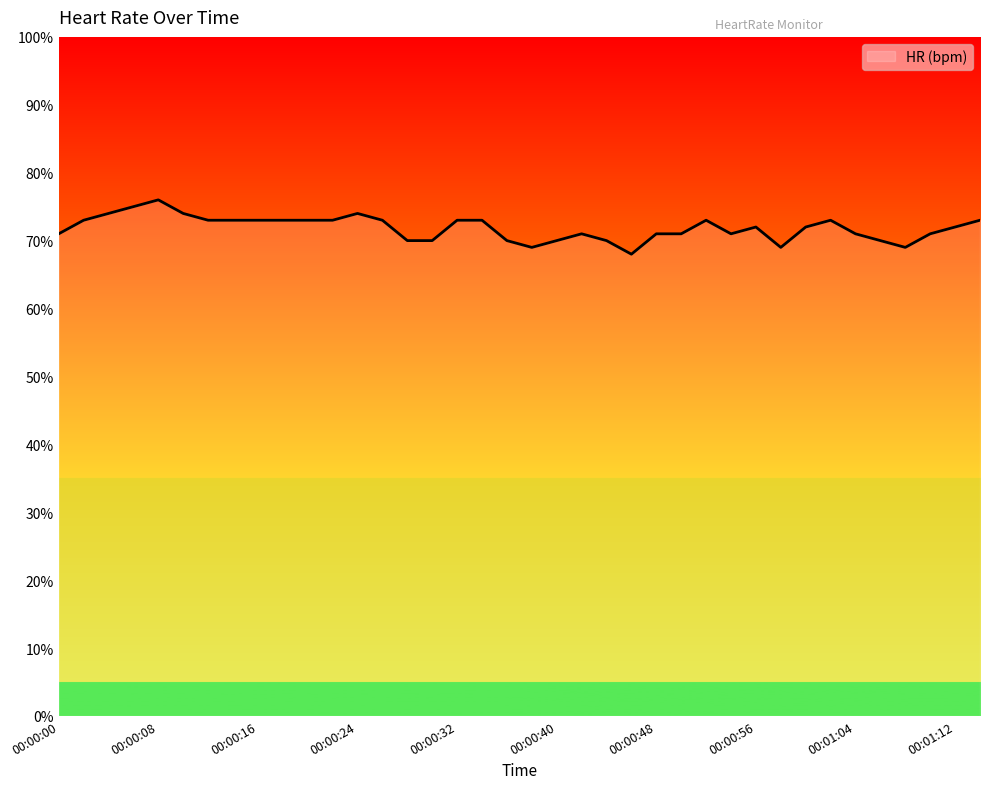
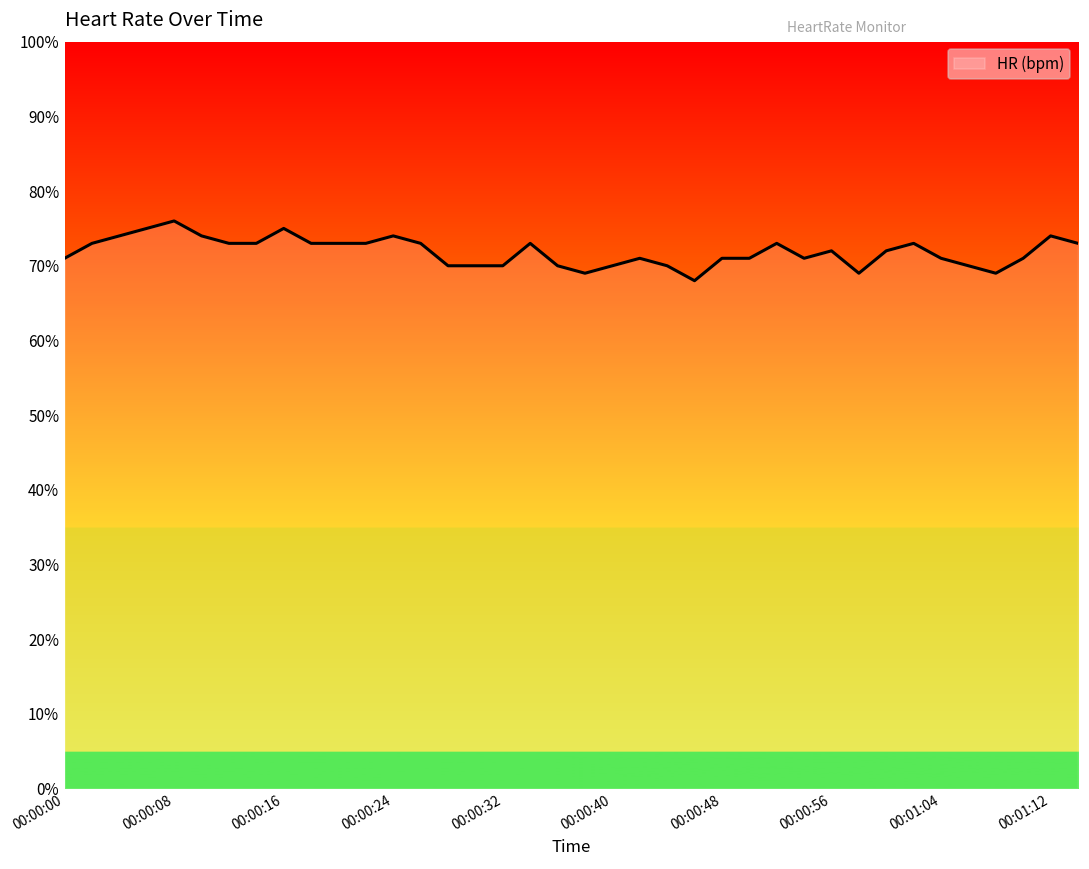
  {
    "00:00:00": "71%",
    "00:00:08": "76%",
-   "00:00:16": "73%",
+   "00:00:16": "75%",
    "00:00:24": "74%",
-   "00:00:32": "73%",
+   "00:00:32": "70%",
    "00:00:40": "70%",
    "00:00:48": "71%",
    "00:00:56": "72%",
    "00:01:04": "71%",
-   "00:01:12": "72%"
+   "00:01:12": "74%"
  }
